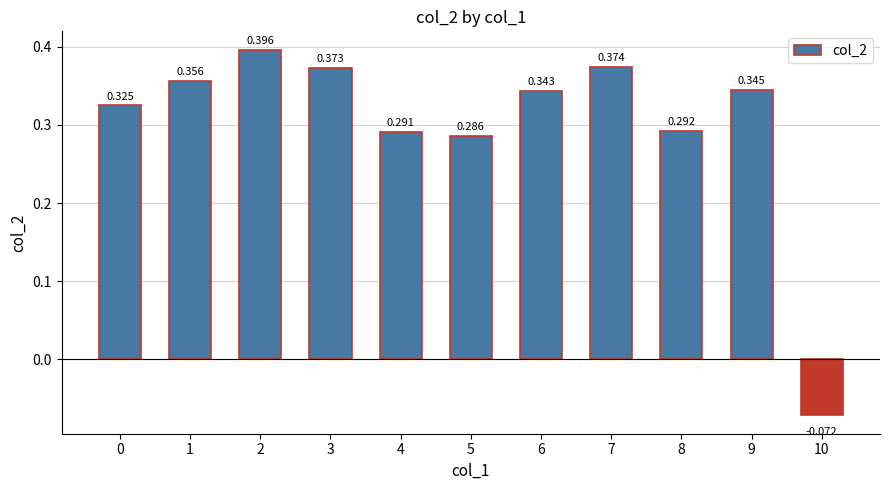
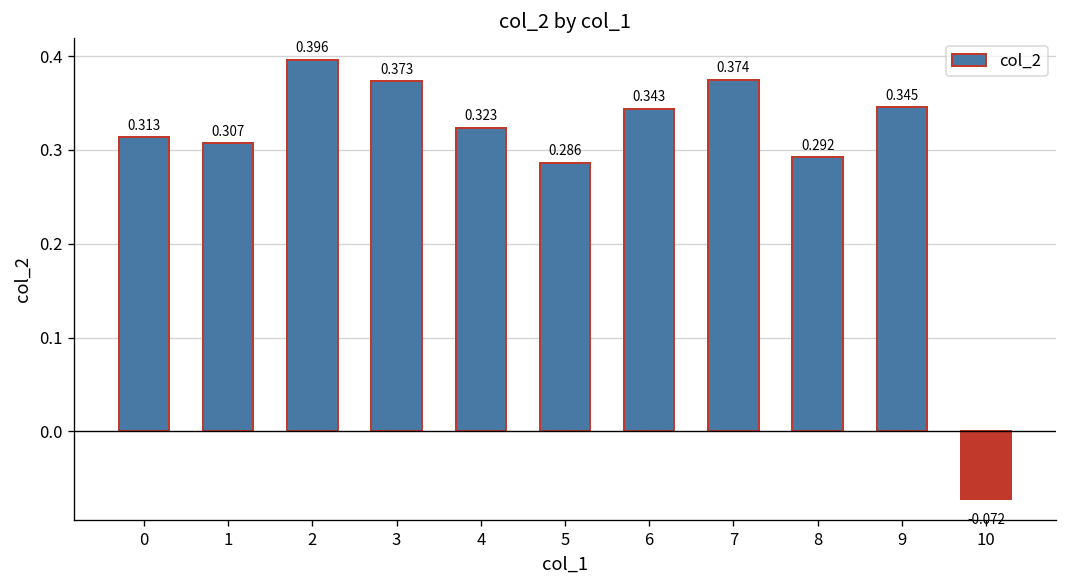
  {
-   "0": 0.325,
-   "1": 0.356,
+   "0": 0.313,
+   "1": 0.307,
    "2": 0.396,
    "3": 0.373,
-   "4": 0.291,
+   "4": 0.323,
    "5": 0.286,
    "6": 0.343,
    "7": 0.374,
    "8": 0.292,
    "9": 0.345,
    "10": -0.072
  }
